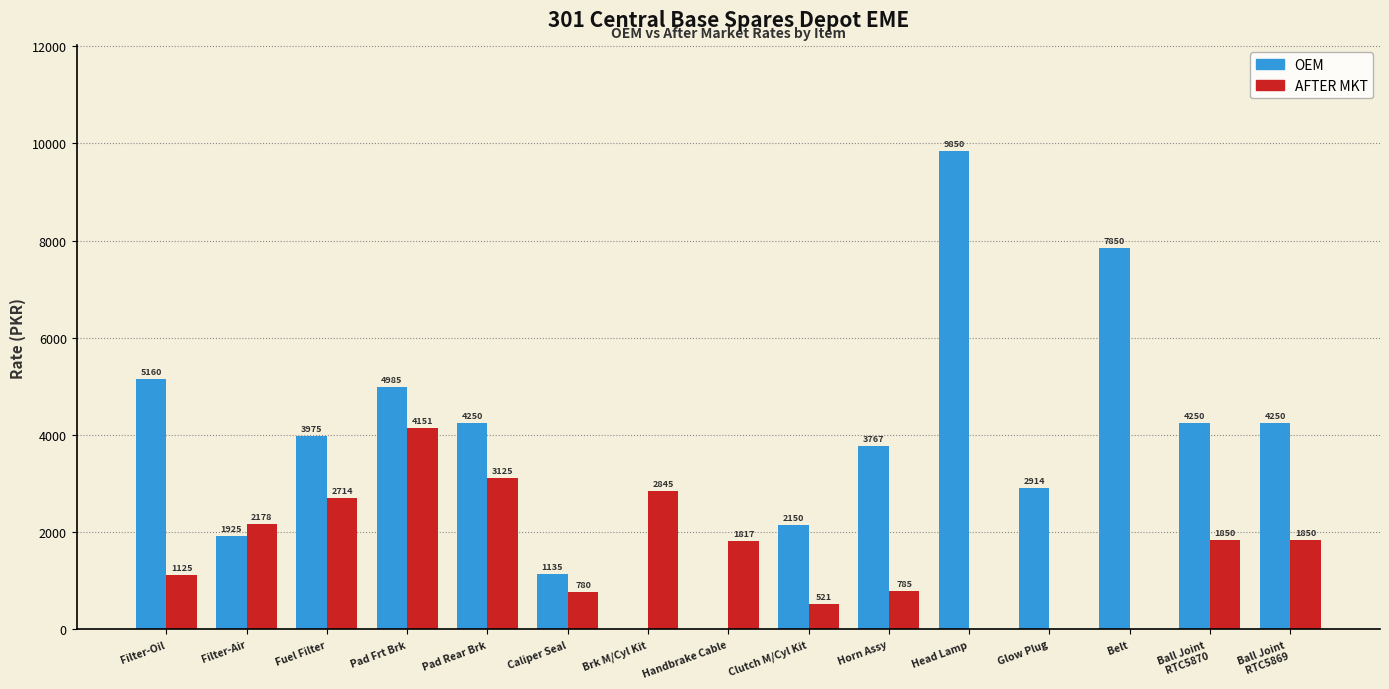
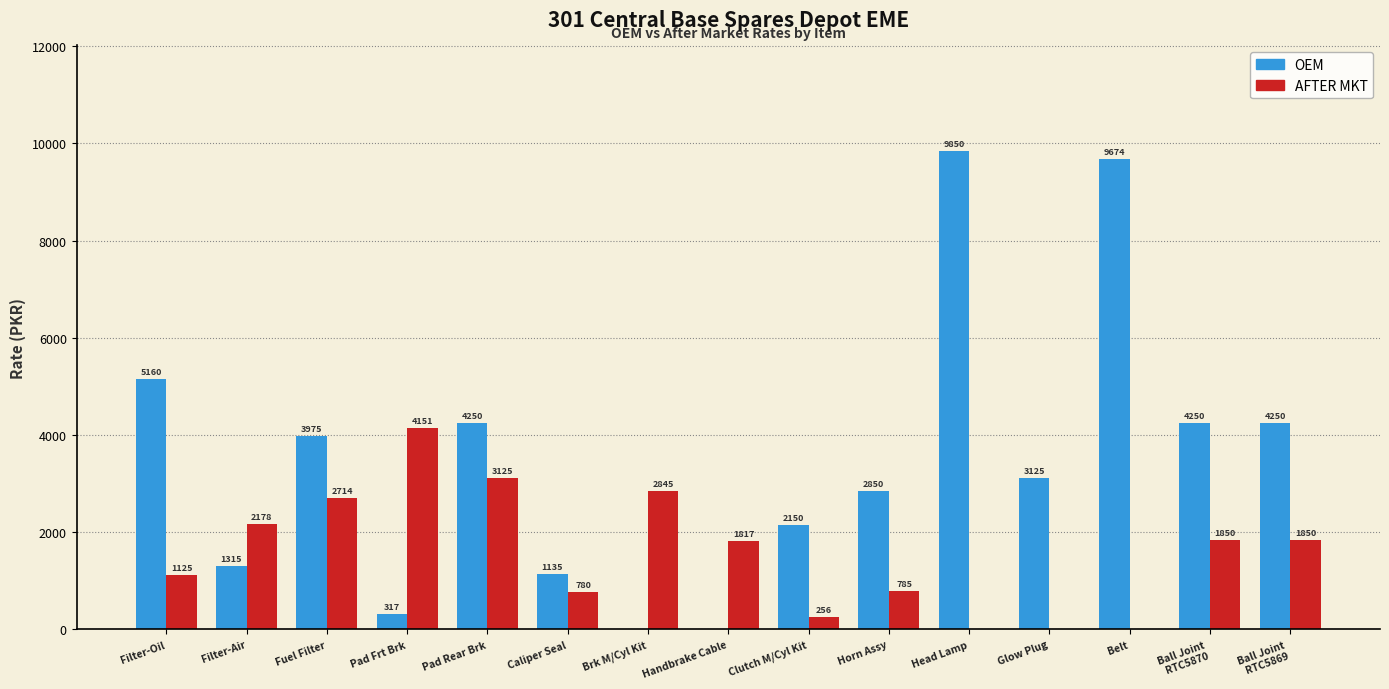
  {
    "OEM": {
      "Filter-Oil": 5160,
-     "Filter-Air": 1925,
+     "Filter-Air": 1315,
      "Fuel Filter": 3975,
-     "Pad Frt Brk": 4985,
+     "Pad Frt Brk": 317,
      "Pad Rear Brk": 4250,
      "Caliper Seal": 1135,
      "Clutch M/Cyl Kit": 2150,
-     "Horn Assy": 3767,
+     "Horn Assy": 2850,
      "Head Lamp": 9850,
-     "Glow Plug": 2914,
-     "Belt": 7850,
+     "Glow Plug": 3125,
+     "Belt": 9674,
      "Ball Joint RTC5870": 4250,
      "Ball Joint RTC5869": 4250
    },
    "AFTER MKT": {
      "Filter-Oil": 1125,
      "Filter-Air": 2178,
      "Fuel Filter": 2714,
      "Pad Frt Brk": 4151,
      "Pad Rear Brk": 3125,
      "Caliper Seal": 780,
      "Brk M/Cyl Kit": 2845,
      "Handbrake Cable": 1817,
-     "Clutch M/Cyl Kit": 521,
+     "Clutch M/Cyl Kit": 256,
      "Horn Assy": 785,
      "Ball Joint RTC5870": 1850,
      "Ball Joint RTC5869": 1850
    }
  }
